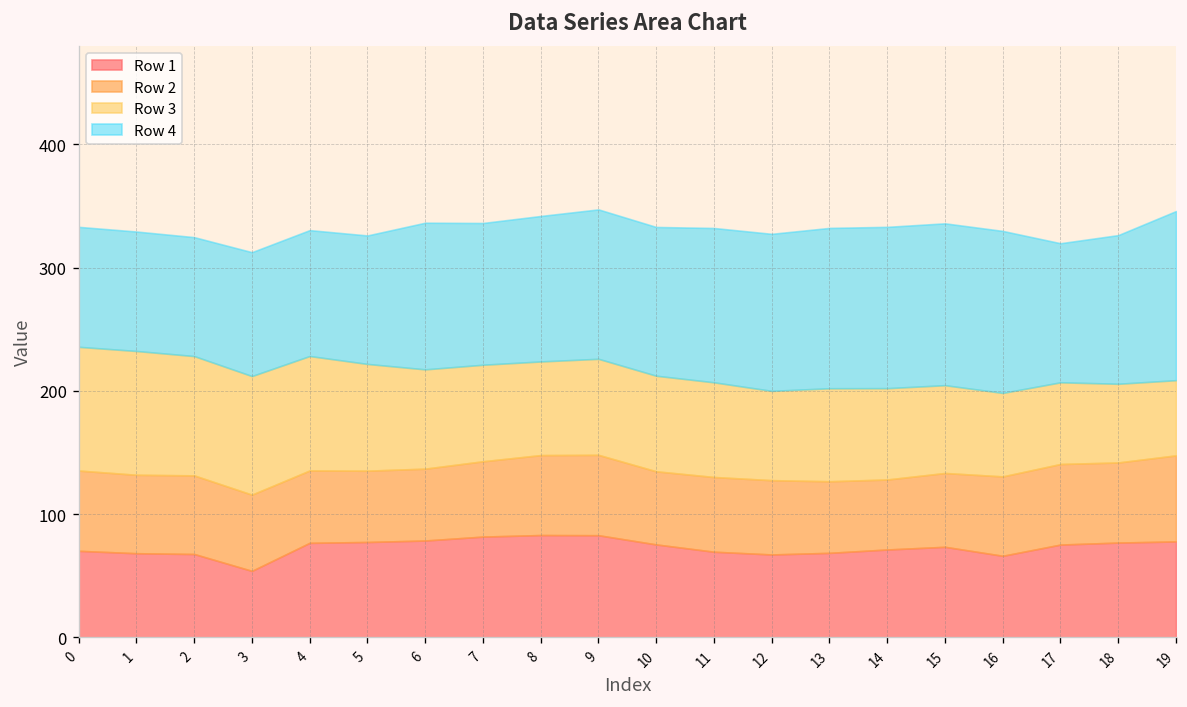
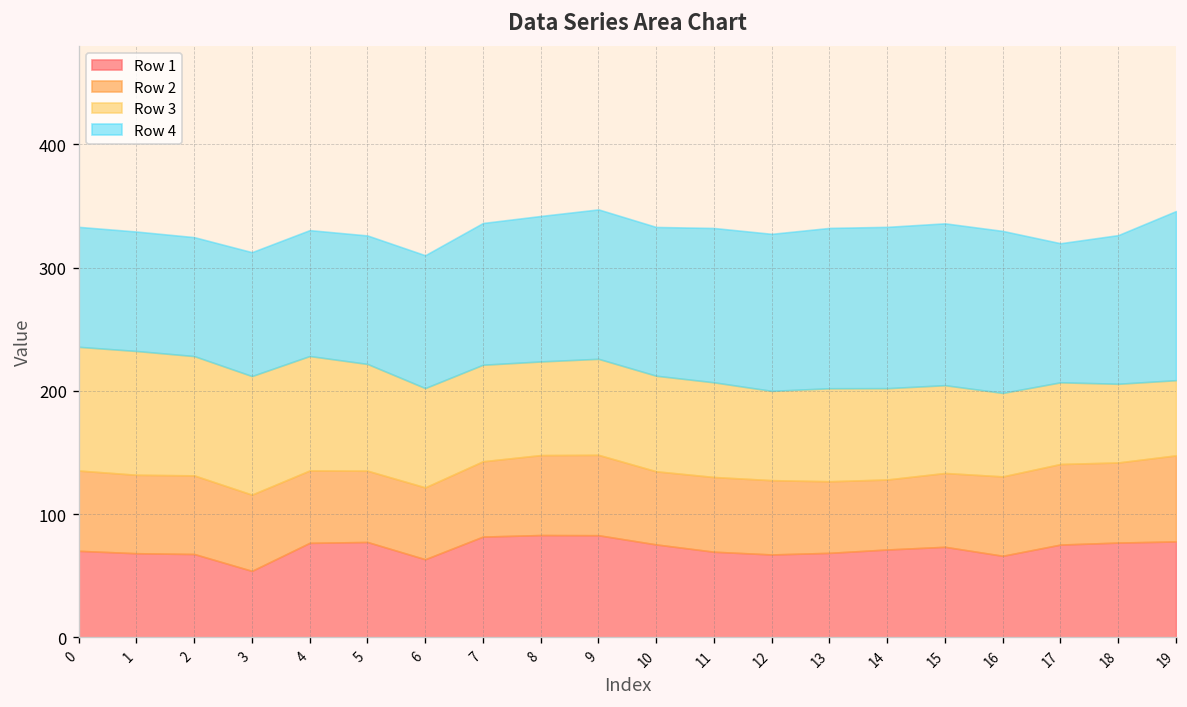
  {
    "Row 1": {
      "0": 70,
      "1": 68,
      "2": 68,
      "3": 54,
      "4": 77,
      "5": 77,
-     "6": 79,
+     "6": 63,
      "7": 82,
      "8": 83,
      "9": 83,
      "10": 75,
      "11": 69,
      "12": 67,
      "13": 68,
      "14": 71,
      "15": 73,
      "16": 66,
      "17": 75,
      "18": 77,
      "19": 78
    },
    "Row 4": {
      "0": 97,
      "1": 97,
      "2": 96,
      "3": 101,
      "4": 102,
      "5": 104,
-     "6": 119,
+     "6": 108,
      "7": 115,
      "8": 118,
      "9": 121,
      "10": 121,
      "11": 125,
      "12": 127,
      "13": 130,
      "14": 131,
      "15": 131,
      "16": 131,
      "17": 113,
      "18": 121,
      "19": 137
    }
  }
